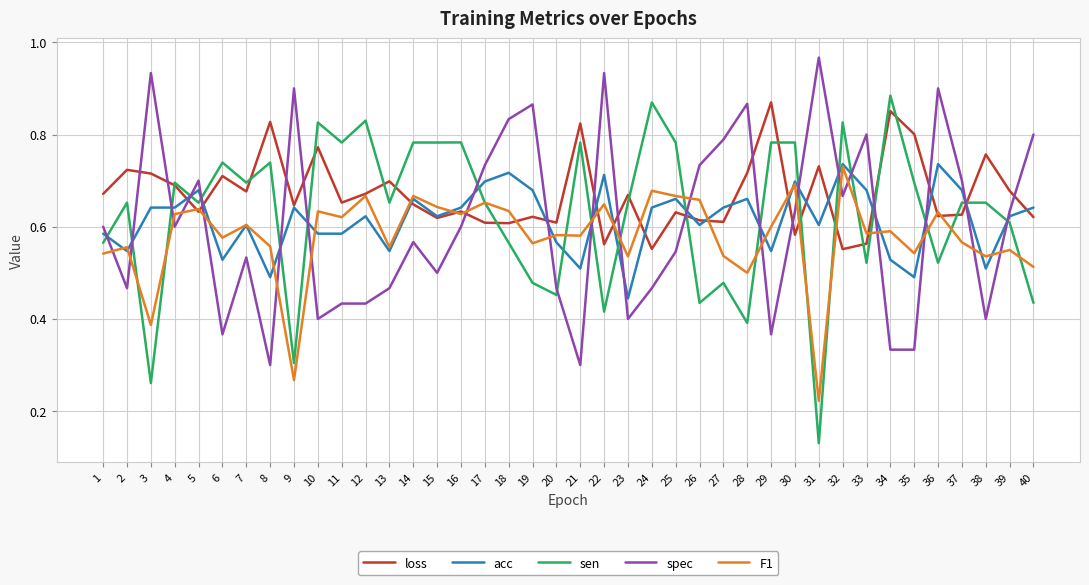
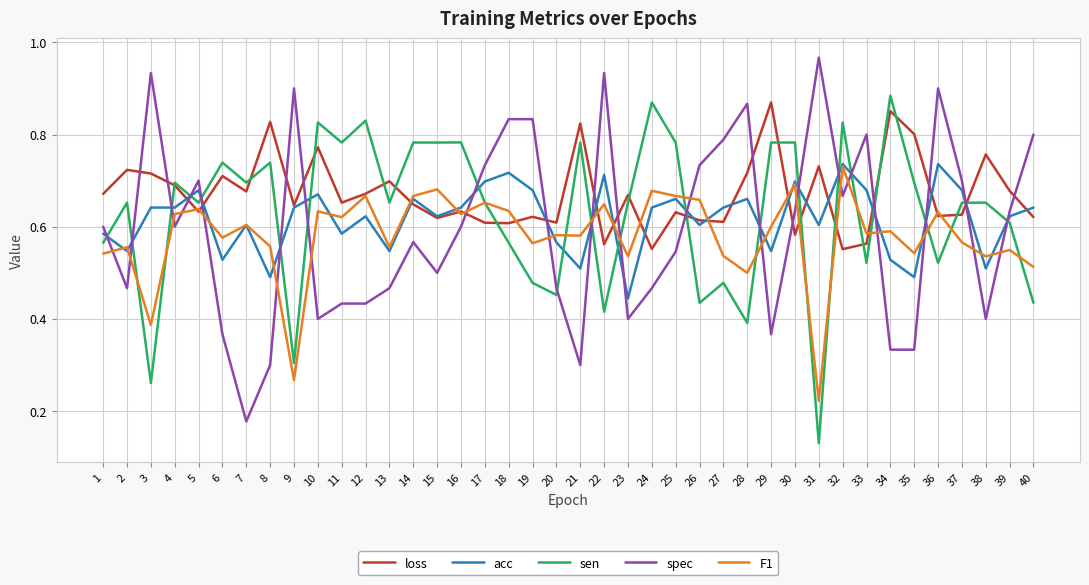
  {
    "loss": {
      "1": 0.67,
      "2": 0.72,
      "3": 0.72,
      "4": 0.69,
      "5": 0.63,
      "6": 0.71,
      "7": 0.68,
      "8": 0.83,
      "10": 0.77,
      "11": 0.65,
      "13": 0.70,
      "14": 0.65,
      "16": 0.63,
      "17": 0.61,
      "18": 0.61,
      "19": 0.62,
      "20": 0.61,
      "21": 0.82,
      "22": 0.56,
      "23": 0.67,
      "24": 0.55,
      "25": 0.63,
      "26": 0.61,
      "27": 0.61,
      "28": 0.72,
      "29": 0.87,
      "30": 0.58,
      "31": 0.73,
      "32": 0.55,
      "33": 0.56,
      "34": 0.85,
      "35": 0.80,
      "36": 0.62,
      "37": 0.63,
      "38": 0.76,
      "39": 0.68,
      "40": 0.62
    },
    "acc": {
      "1": 0.58,
      "2": 0.55,
      "3": 0.64,
      "4": 0.64,
      "5": 0.68,
      "6": 0.53,
      "8": 0.49,
-     "10": 0.58,
+     "10": 0.67,
      "11": 0.58,
      "12": 0.62,
      "13": 0.55,
      "14": 0.66,
      "16": 0.64,
      "17": 0.70,
      "18": 0.72,
      "19": 0.68,
      "20": 0.57,
      "21": 0.51,
      "22": 0.71,
      "23": 0.44,
      "24": 0.64,
      "25": 0.66,
      "26": 0.60,
      "27": 0.64,
      "28": 0.66,
      "29": 0.55,
      "30": 0.70,
      "31": 0.60,
      "33": 0.68,
      "34": 0.53,
      "35": 0.49,
      "36": 0.74,
      "37": 0.68,
      "38": 0.51,
      "39": 0.62,
      "40": 0.64
    },
    "sen": {
      "1": 0.57,
      "2": 0.65,
      "3": 0.26,
      "4": 0.70,
      "5": 0.65,
      "6": 0.74,
      "7": 0.70,
      "8": 0.74,
      "9": 0.30,
      "10": 0.83,
      "11": 0.78,
      "12": 0.83,
      "13": 0.65,
      "14": 0.78,
      "15": 0.78,
      "16": 0.78,
      "18": 0.57,
      "19": 0.48,
      "20": 0.45,
      "21": 0.78,
      "22": 0.42,
      "23": 0.65,
      "24": 0.87,
      "25": 0.78,
      "26": 0.43,
      "27": 0.48,
      "28": 0.39,
      "29": 0.78,
      "30": 0.78,
      "31": 0.13,
      "32": 0.83,
      "33": 0.52,
      "34": 0.88,
      "35": 0.70,
      "36": 0.52,
      "37": 0.65,
      "38": 0.65,
      "39": 0.61,
      "40": 0.43
    },
    "spec": {
      "1": 0.60,
      "2": 0.47,
      "3": 0.93,
      "4": 0.60,
      "5": 0.70,
      "6": 0.37,
-     "7": 0.53,
+     "7": 0.18,
      "8": 0.30,
      "9": 0.90,
      "10": 0.40,
      "11": 0.43,
      "12": 0.43,
      "13": 0.47,
      "14": 0.57,
      "15": 0.50,
      "16": 0.60,
      "17": 0.73,
      "18": 0.83,
-     "19": 0.87,
+     "19": 0.83,
      "20": 0.47,
      "21": 0.30,
      "22": 0.93,
      "23": 0.40,
      "24": 0.47,
      "25": 0.55,
      "26": 0.73,
      "27": 0.79,
      "28": 0.87,
      "29": 0.37,
      "30": 0.63,
      "31": 0.97,
      "32": 0.67,
      "33": 0.80,
      "34": 0.33,
      "35": 0.33,
      "36": 0.90,
      "37": 0.70,
      "38": 0.40,
      "39": 0.63,
      "40": 0.80
    },
    "F1": {
      "1": 0.54,
      "2": 0.56,
      "3": 0.39,
      "4": 0.63,
      "5": 0.64,
      "6": 0.58,
      "8": 0.56,
      "9": 0.27,
      "10": 0.63,
      "11": 0.62,
      "13": 0.56,
      "14": 0.67,
-     "15": 0.64,
+     "15": 0.68,
      "16": 0.63,
      "18": 0.63,
      "19": 0.56,
      "20": 0.58,
      "21": 0.58,
      "22": 0.65,
      "23": 0.54,
      "24": 0.68,
      "25": 0.67,
      "26": 0.66,
      "27": 0.54,
      "28": 0.50,
      "29": 0.60,
      "30": 0.69,
      "31": 0.22,
      "33": 0.59,
      "34": 0.59,
      "35": 0.54,
      "36": 0.63,
      "37": 0.57,
      "38": 0.54,
      "39": 0.55,
      "40": 0.51
    }
  }
